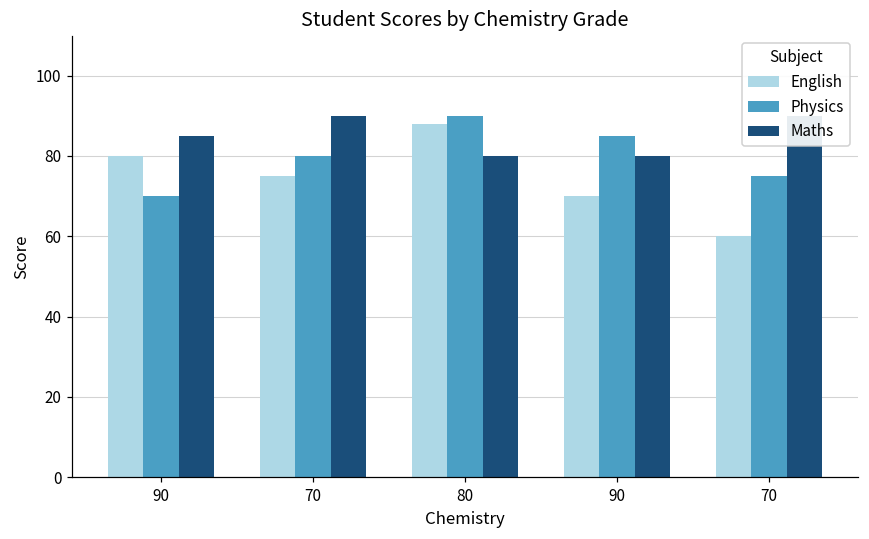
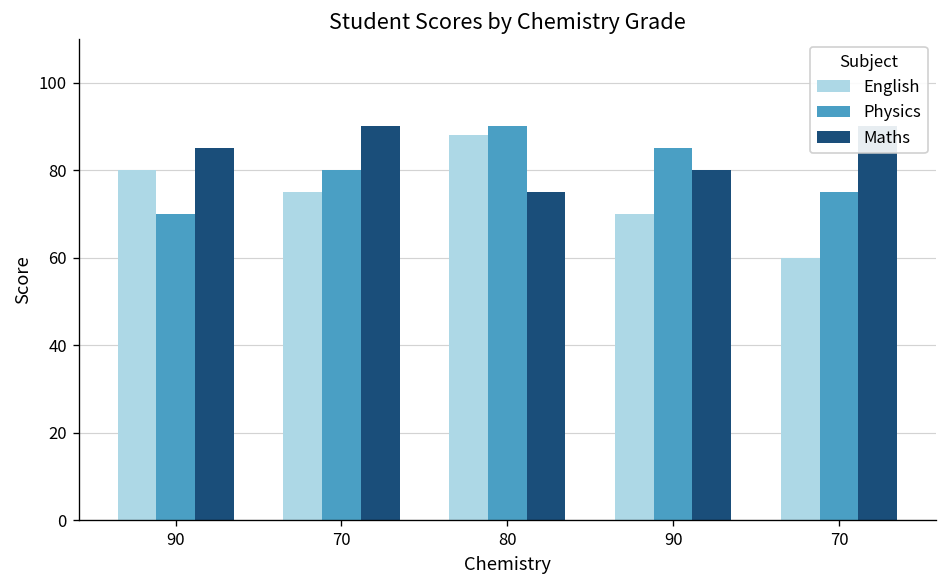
  {
    "English": {
      "80": 88
    },
    "Physics": {
      "80": 90
    },
    "Maths": {
-     "80": 80
+     "80": 75
    }
  }
